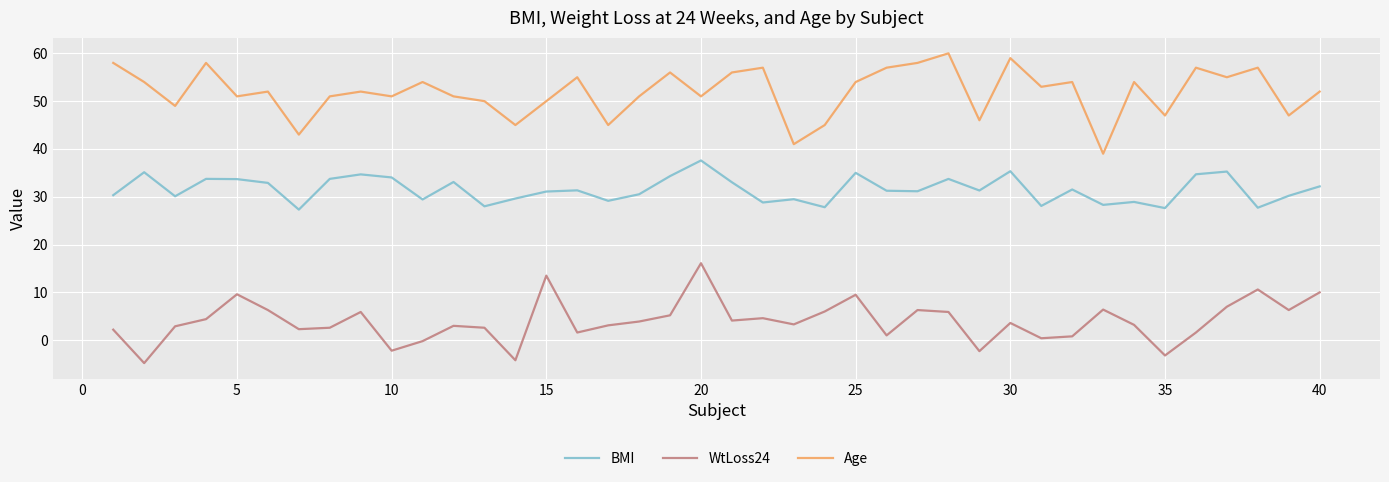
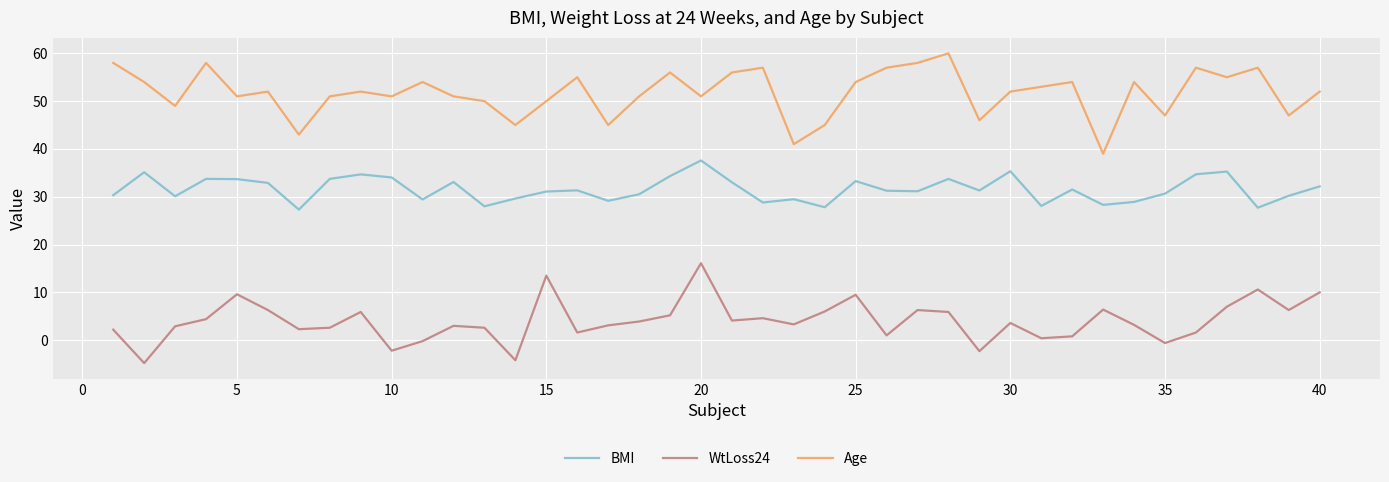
  {
    "BMI": {
      "5": 34,
      "10": 34,
      "15": 31,
      "20": 38,
-     "25": 35,
+     "25": 33,
      "30": 35,
-     "35": 28,
+     "35": 31,
      "40": 32
    },
    "WtLoss24": {
      "5": 10,
      "10": -2,
      "15": 14,
      "20": 16,
      "25": 10,
      "30": 4,
-     "35": -3,
+     "35": -1,
      "40": 10
    },
    "Age": {
      "5": 51,
      "10": 51,
      "15": 50,
      "20": 51,
      "25": 54,
-     "30": 59,
+     "30": 52,
      "35": 47,
      "40": 52
    }
  }
